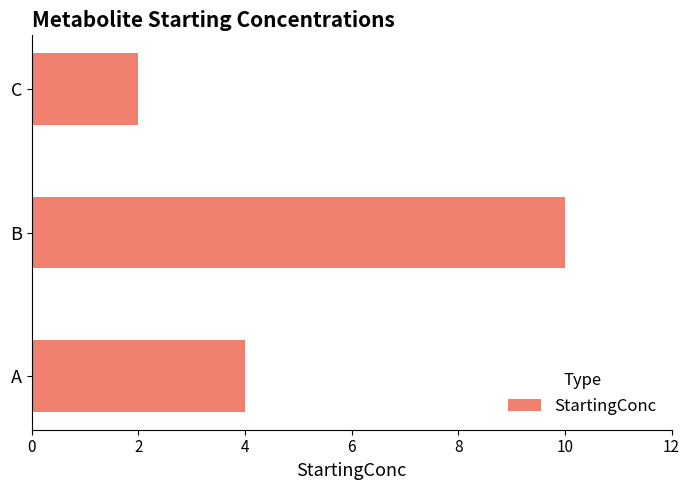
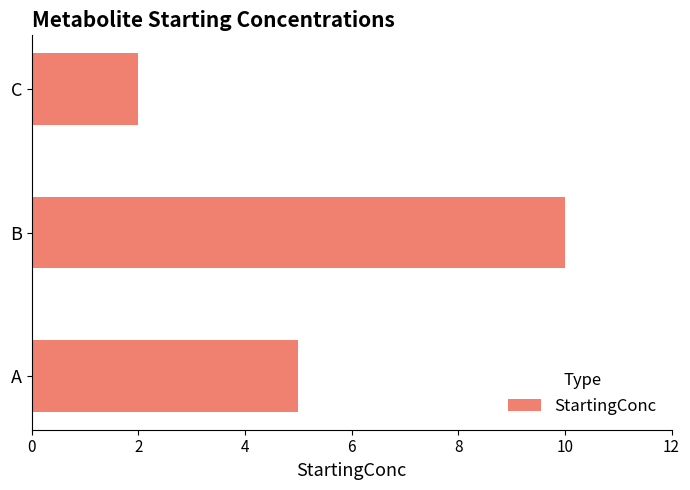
  {
    "C": 2,
    "B": 10,
-   "A": 4
+   "A": 5
  }
